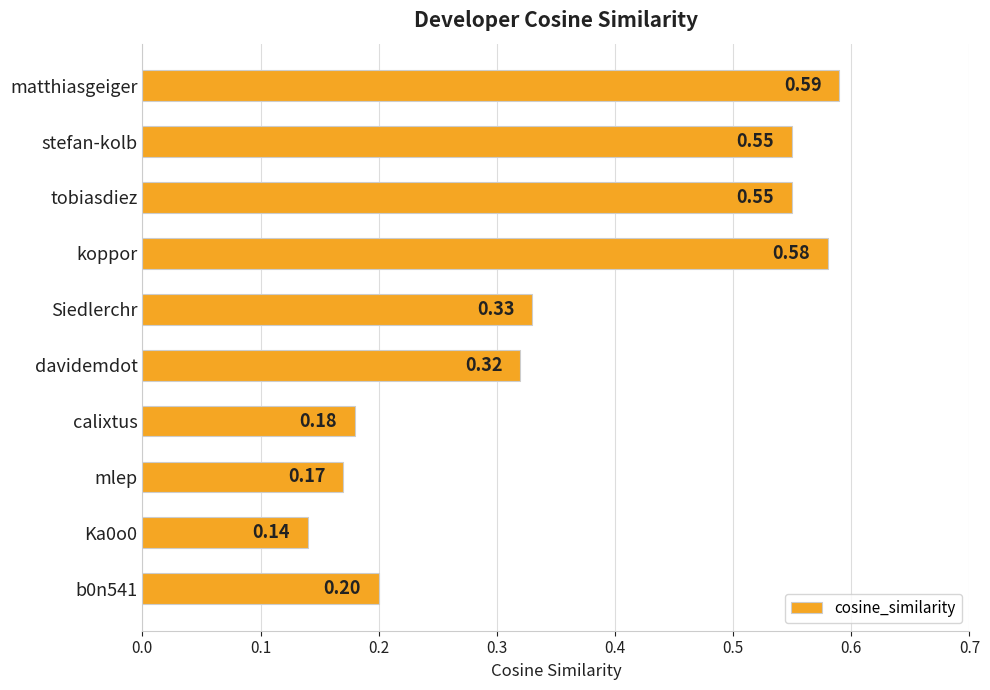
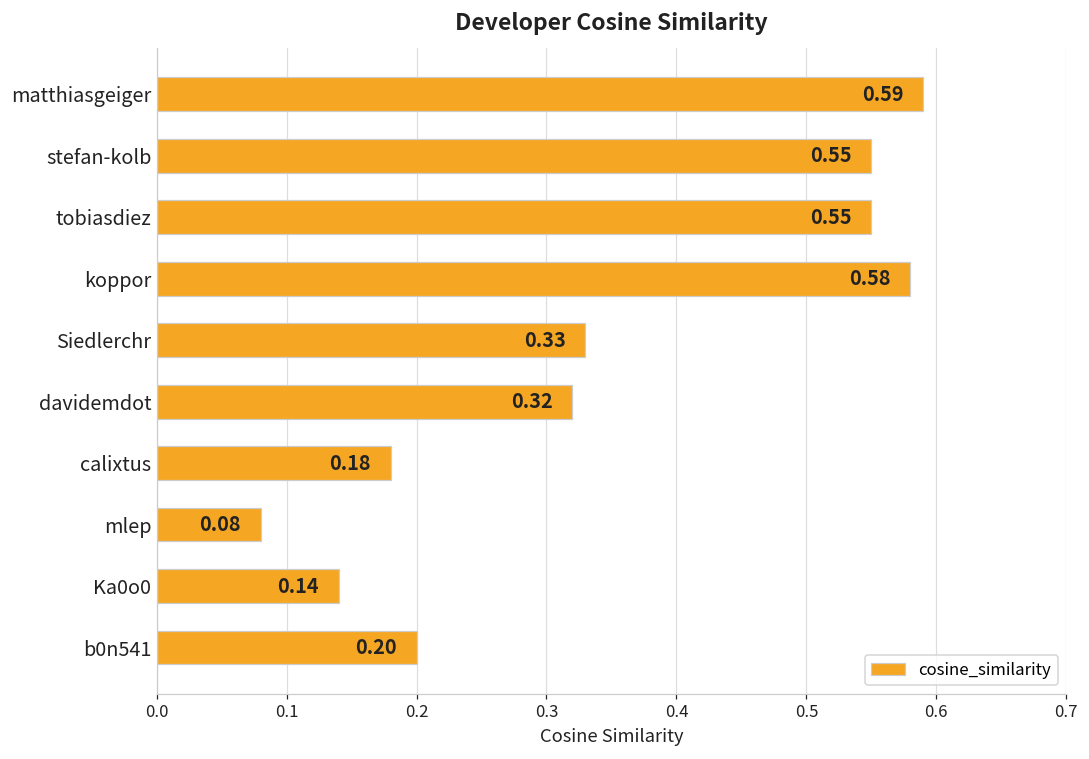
  {
    "matthiasgeiger": 0.59,
    "stefan-kolb": 0.55,
    "tobiasdiez": 0.55,
    "koppor": 0.58,
    "Siedlerchr": 0.33,
    "davidemdot": 0.32,
    "calixtus": 0.18,
-   "mlep": 0.17,
+   "mlep": 0.08,
    "Ka0o0": 0.14,
    "b0n541": 0.20
  }
